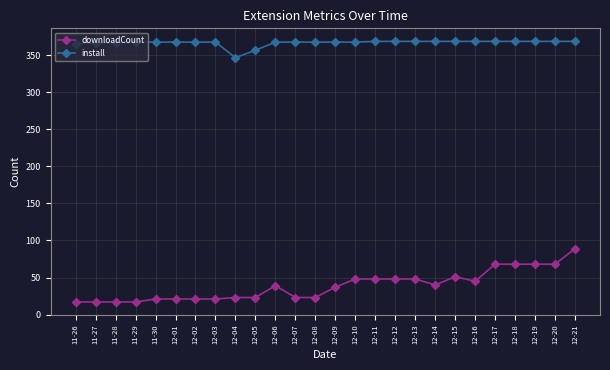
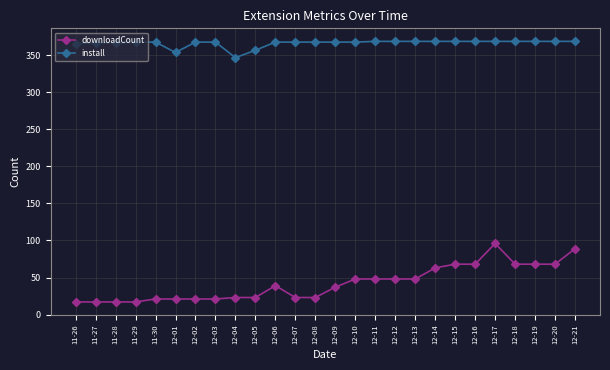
  {
    "downloadCount": {
      "11-26": 20,
      "11-27": 20,
      "11-28": 20,
      "11-29": 20,
      "11-30": 20,
      "12-01": 20,
      "12-02": 20,
      "12-03": 20,
      "12-04": 20,
      "12-05": 20,
      "12-06": 40,
      "12-07": 20,
      "12-08": 20,
      "12-09": 40,
      "12-10": 50,
      "12-11": 50,
      "12-12": 50,
      "12-13": 50,
-     "12-14": 40,
-     "12-15": 50,
-     "12-16": 50,
-     "12-17": 70,
+     "12-14": 60,
+     "12-15": 70,
+     "12-16": 70,
+     "12-17": 100,
      "12-18": 70,
      "12-19": 70,
      "12-20": 70,
      "12-21": 90
    },
    "install": {
      "11-30": 370,
-     "12-01": 370,
+     "12-01": 350,
      "12-02": 370,
      "12-03": 370,
      "12-04": 350,
      "12-05": 360,
      "12-06": 370,
      "12-07": 370,
      "12-08": 370,
      "12-09": 370,
      "12-10": 370,
      "12-11": 370,
      "12-12": 370,
      "12-13": 370,
      "12-14": 370,
      "12-15": 370,
      "12-16": 370,
      "12-17": 370,
      "12-18": 370,
      "12-19": 370,
      "12-20": 370,
      "12-21": 370
    }
  }
